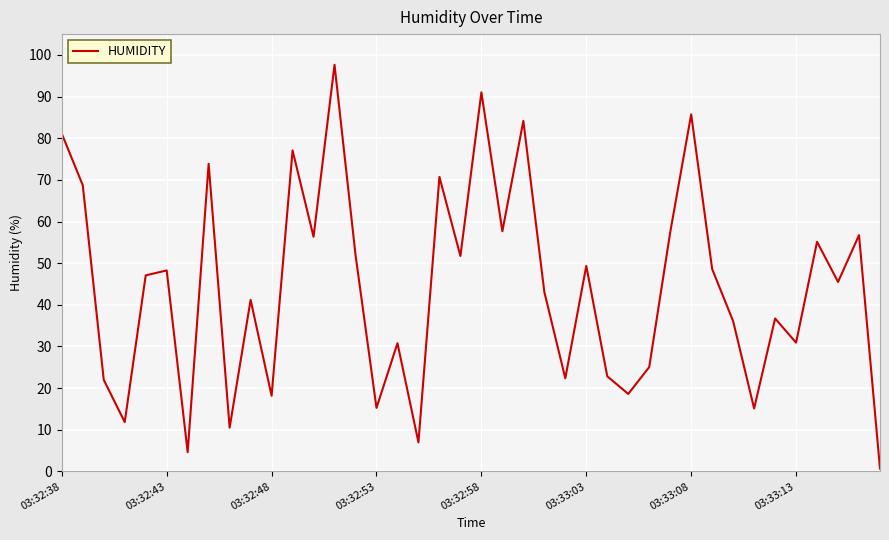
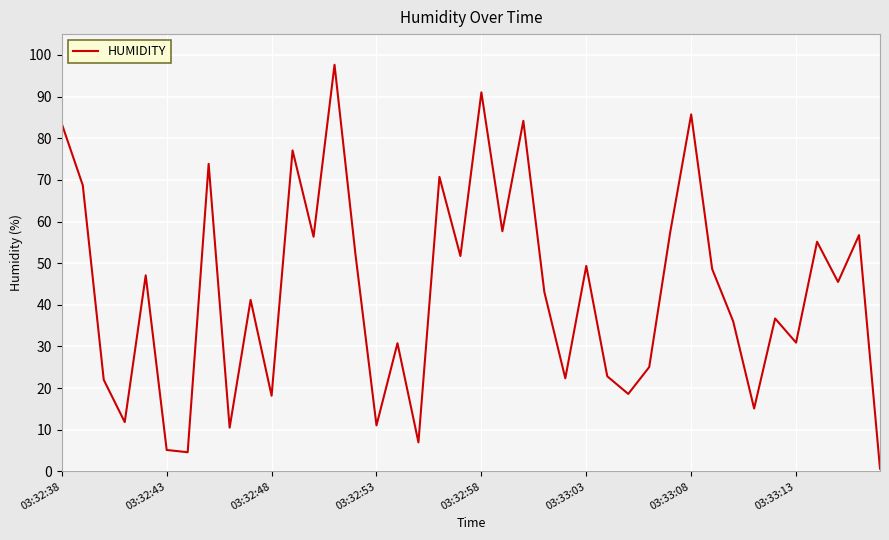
  {
-   "03:32:38": 81,
-   "03:32:43": 48,
+   "03:32:38": 83,
+   "03:32:43": 5,
    "03:32:48": 18,
-   "03:32:53": 15,
+   "03:32:53": 11,
    "03:32:58": 91,
    "03:33:03": 49,
    "03:33:08": 86,
    "03:33:13": 31
  }
